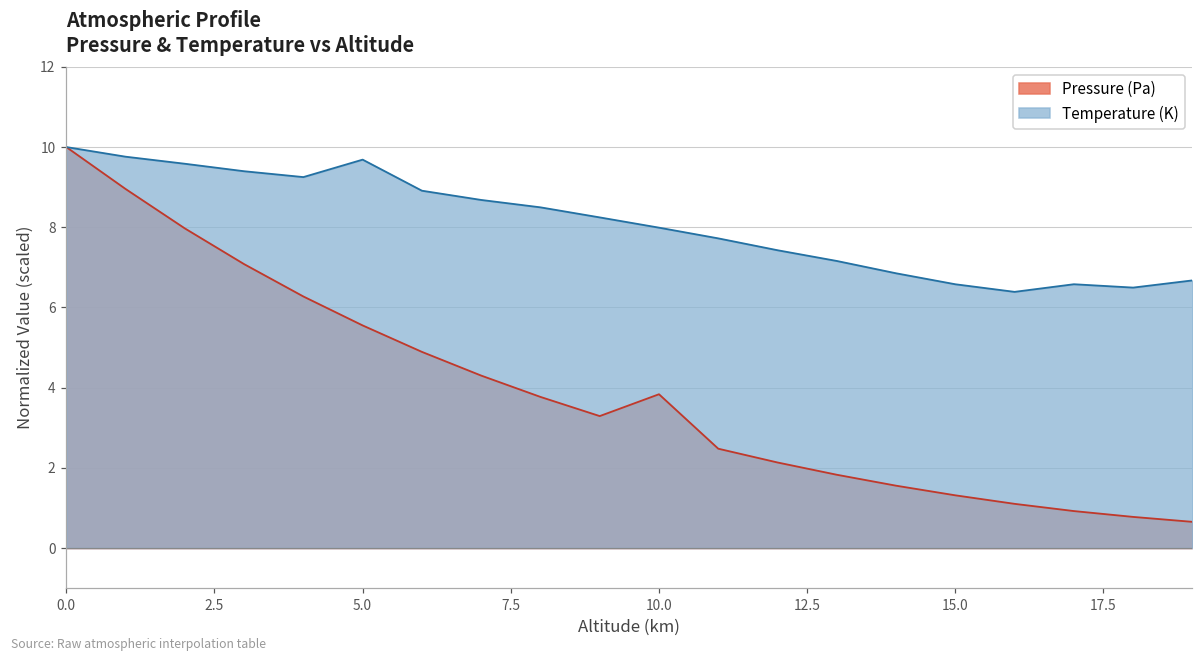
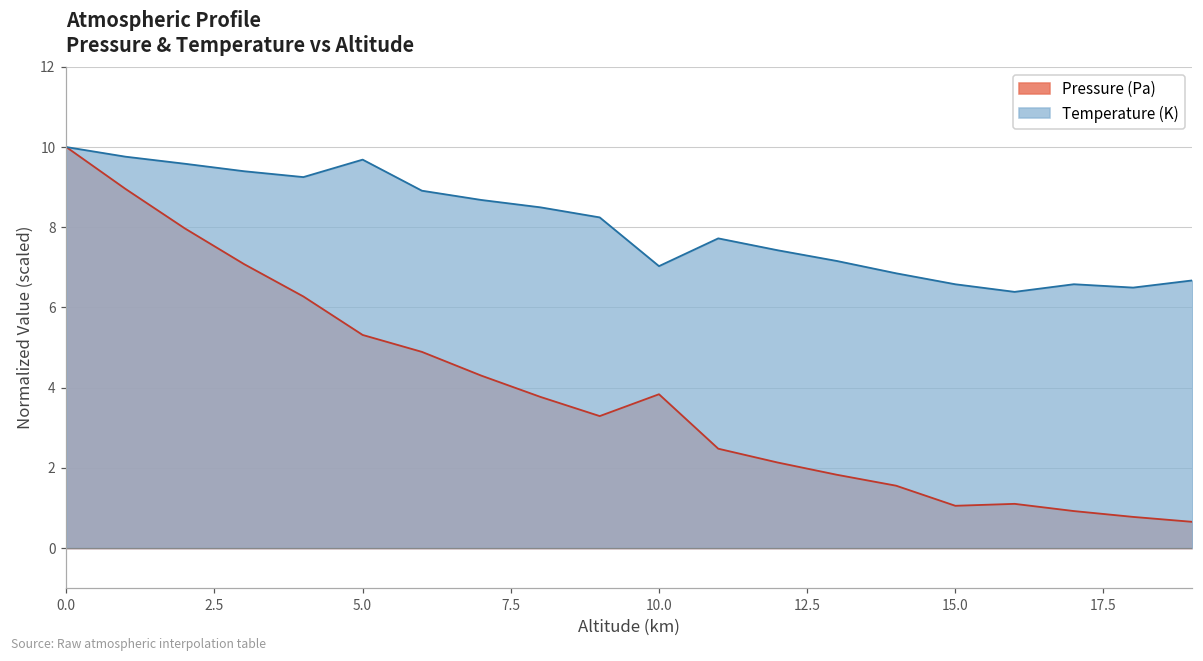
  {
    "Pressure (Pa)": {
-     "5.0": 5.6,
+     "5.0": 5.3,
      "10.0": 3.8,
-     "15.0": 1.3
+     "15.0": 1.1
    },
    "Temperature (K)": {
      "5.0": 9.7,
-     "10.0": 8.0,
+     "10.0": 7.0,
      "15.0": 6.6
    }
  }
